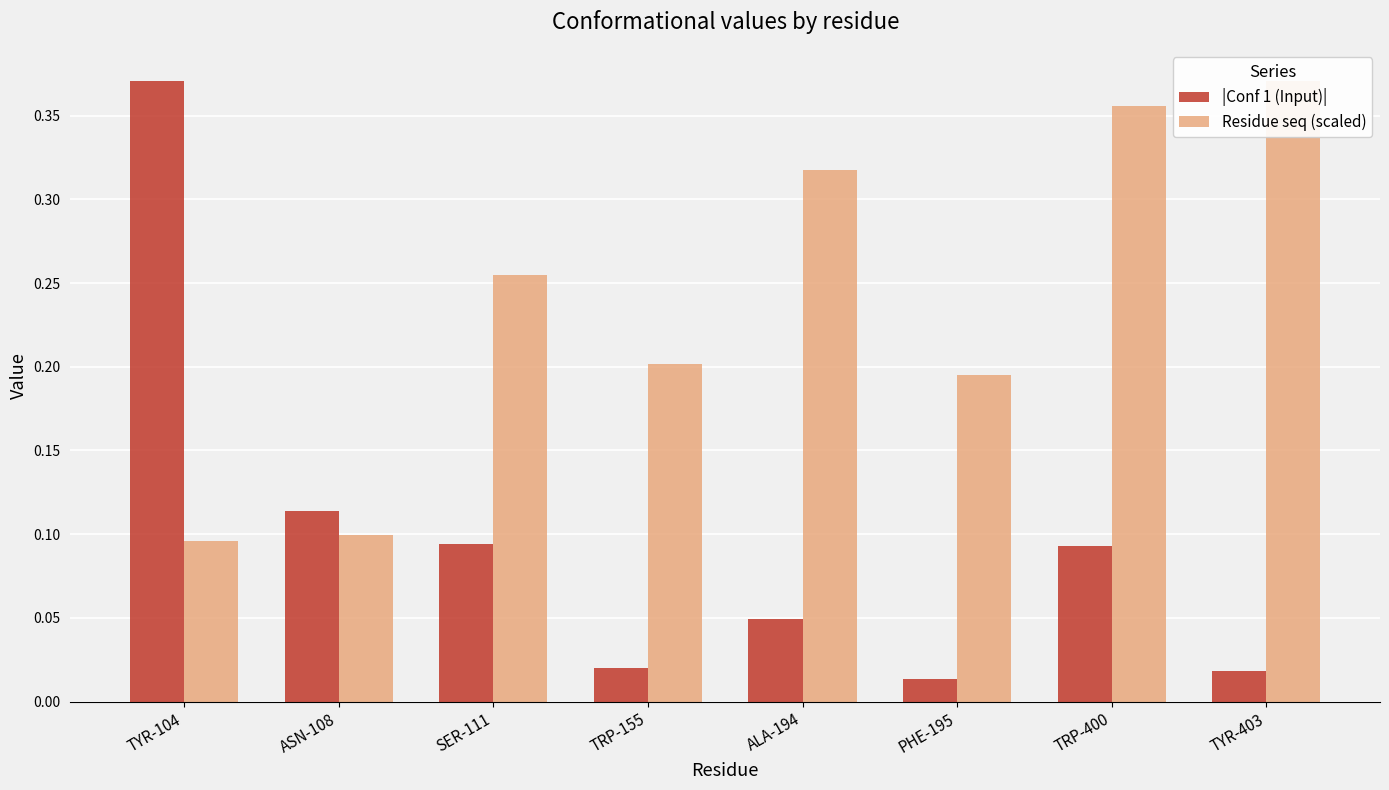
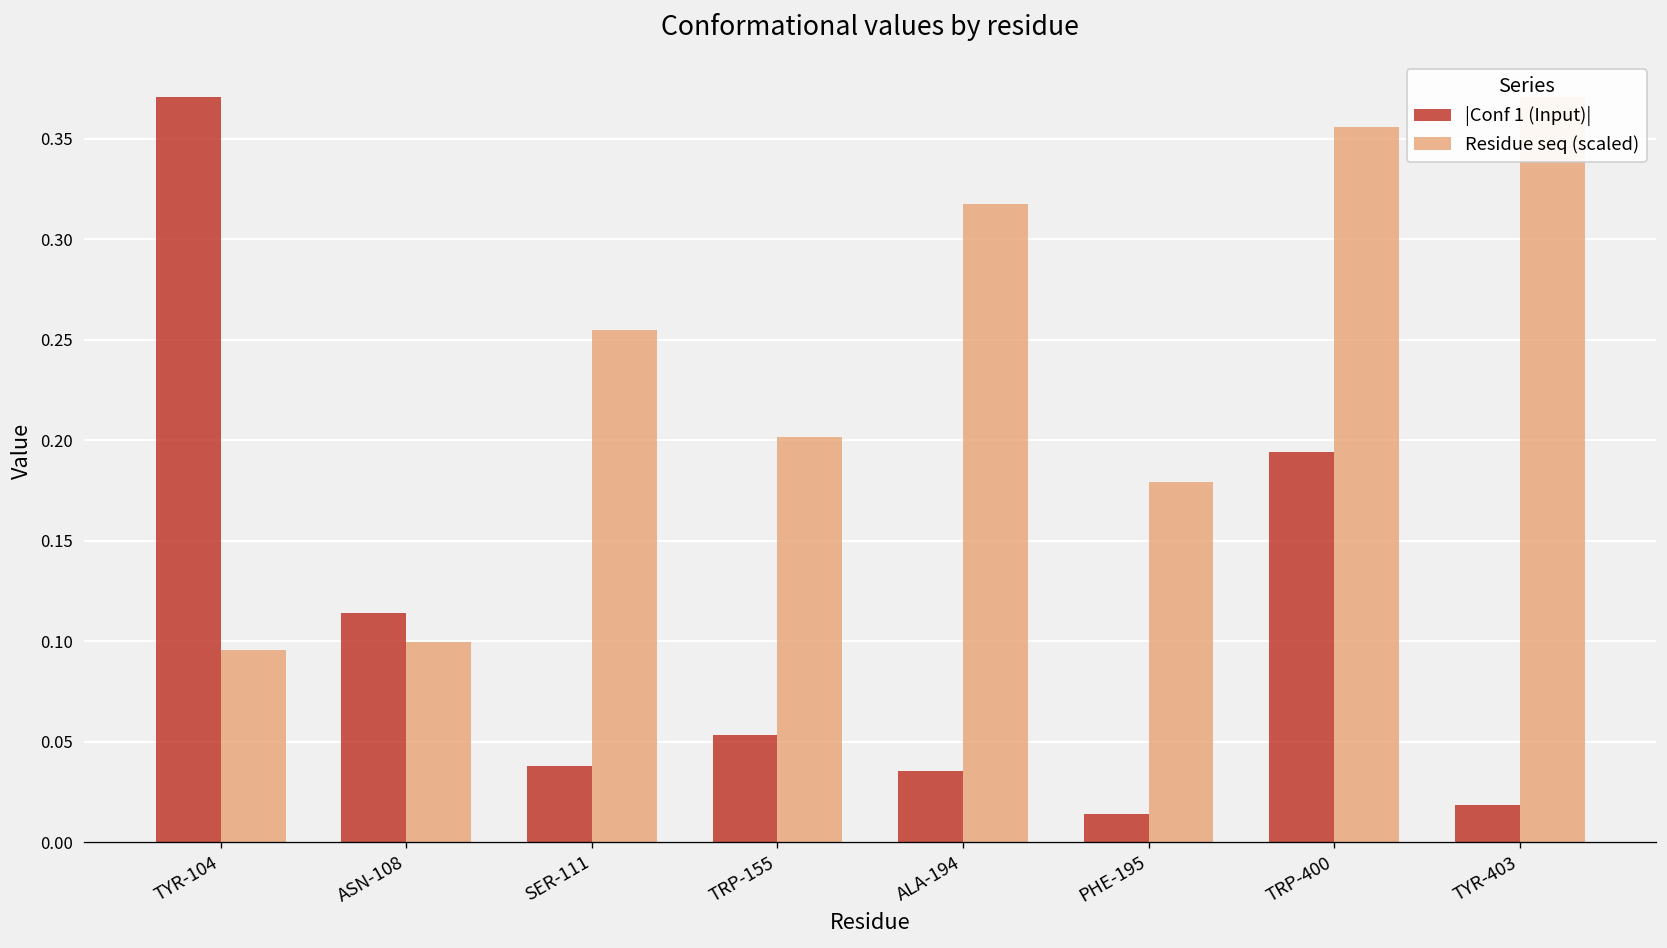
  {
    "|Conf 1 (Input)|": {
      "TYR-104": 0.371,
      "ASN-108": 0.114,
-     "SER-111": 0.094,
-     "TRP-155": 0.020,
-     "ALA-194": 0.050,
+     "SER-111": 0.038,
+     "TRP-155": 0.053,
+     "ALA-194": 0.035,
      "PHE-195": 0.014,
-     "TRP-400": 0.093,
+     "TRP-400": 0.194,
      "TYR-403": 0.019
    },
    "Residue seq (scaled)": {
      "TYR-104": 0.096,
      "ASN-108": 0.099,
      "SER-111": 0.255,
      "TRP-155": 0.201,
      "ALA-194": 0.317,
-     "PHE-195": 0.195,
+     "PHE-195": 0.179,
      "TRP-400": 0.356
    }
  }
